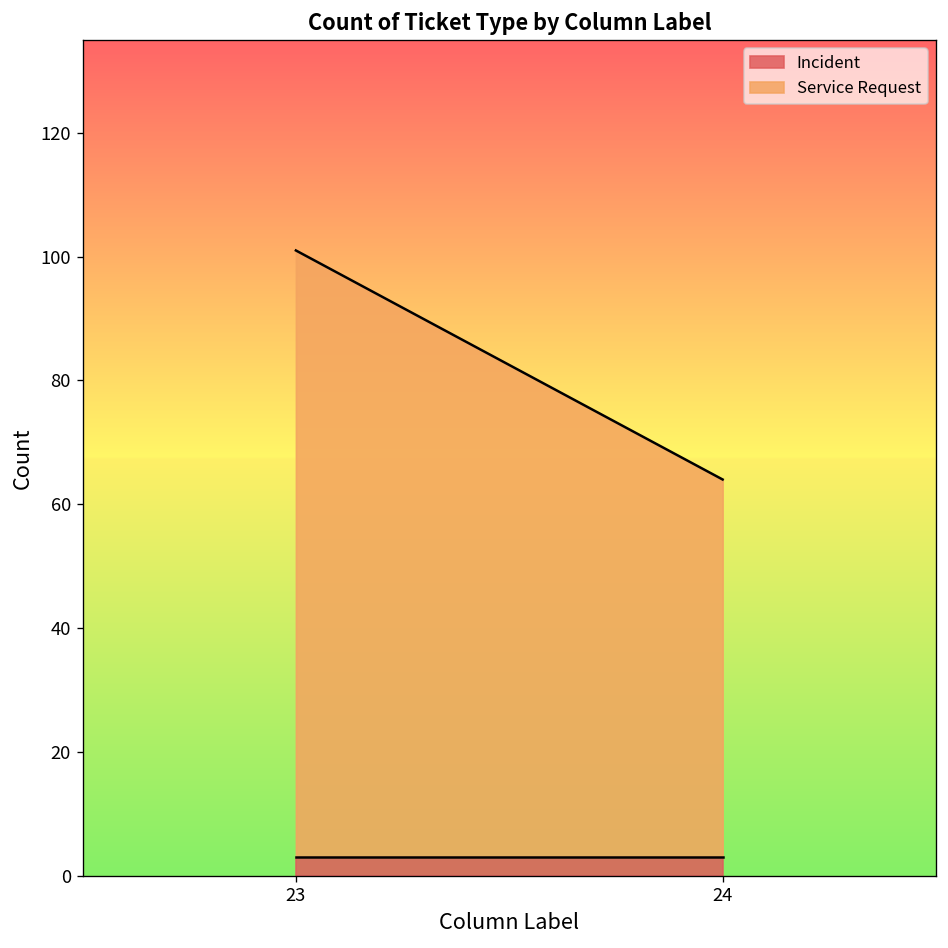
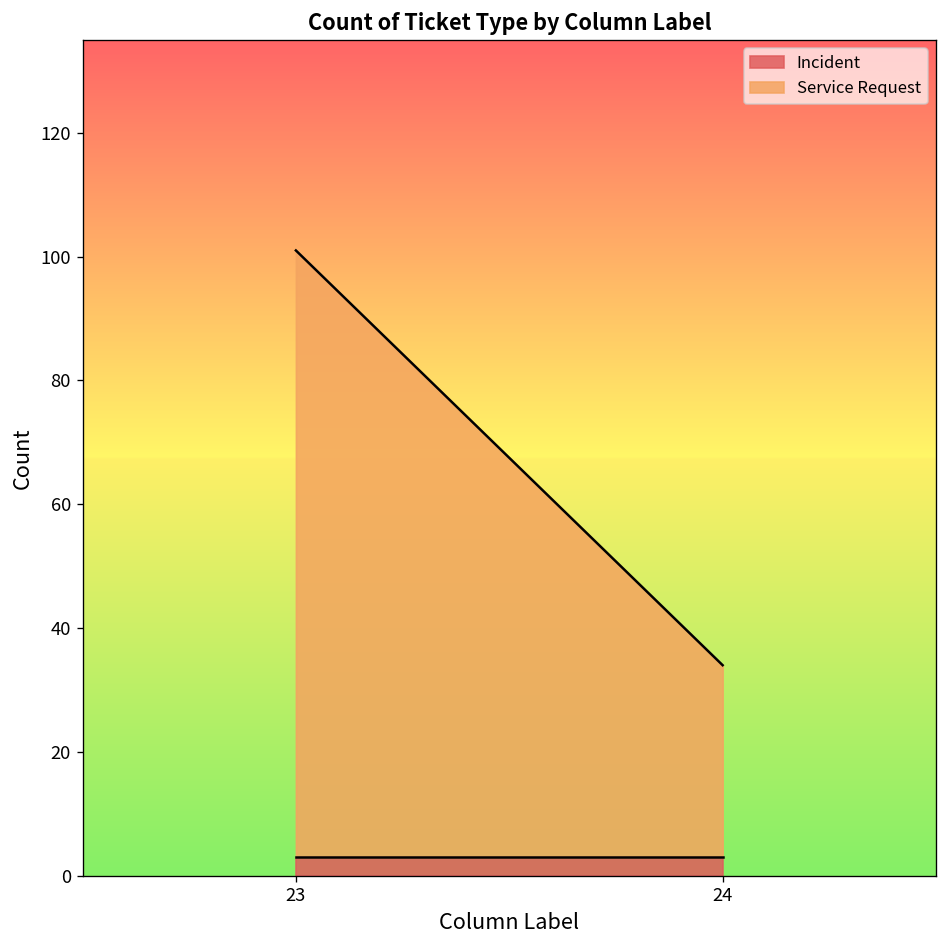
  {
    "Incident": {
      "23": 3,
      "24": 3
    },
    "Service Request": {
      "23": 98,
-     "24": 61
+     "24": 31
    }
  }
